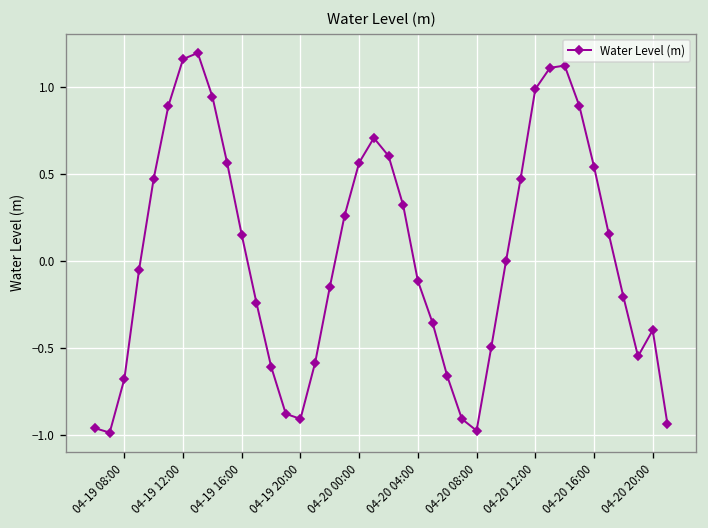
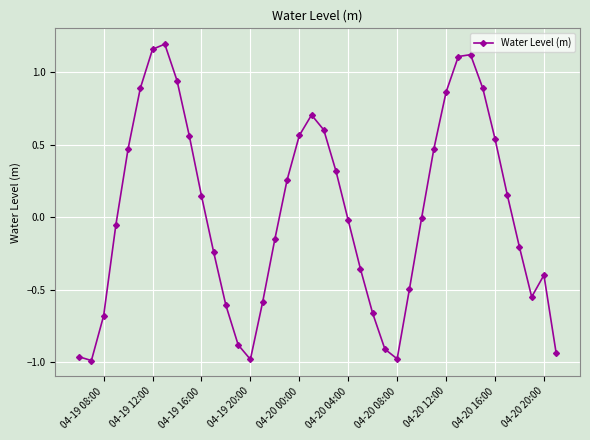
  {
    "04-19 08:00": -0.68,
    "04-19 12:00": 1.16,
    "04-19 16:00": 0.15,
-   "04-19 20:00": -0.91,
+   "04-19 20:00": -0.98,
    "04-20 00:00": 0.56,
-   "04-20 04:00": -0.12,
+   "04-20 04:00": -0.02,
    "04-20 08:00": -0.98,
-   "04-20 12:00": 0.99,
+   "04-20 12:00": 0.86,
    "04-20 16:00": 0.54,
    "04-20 20:00": -0.40
  }
